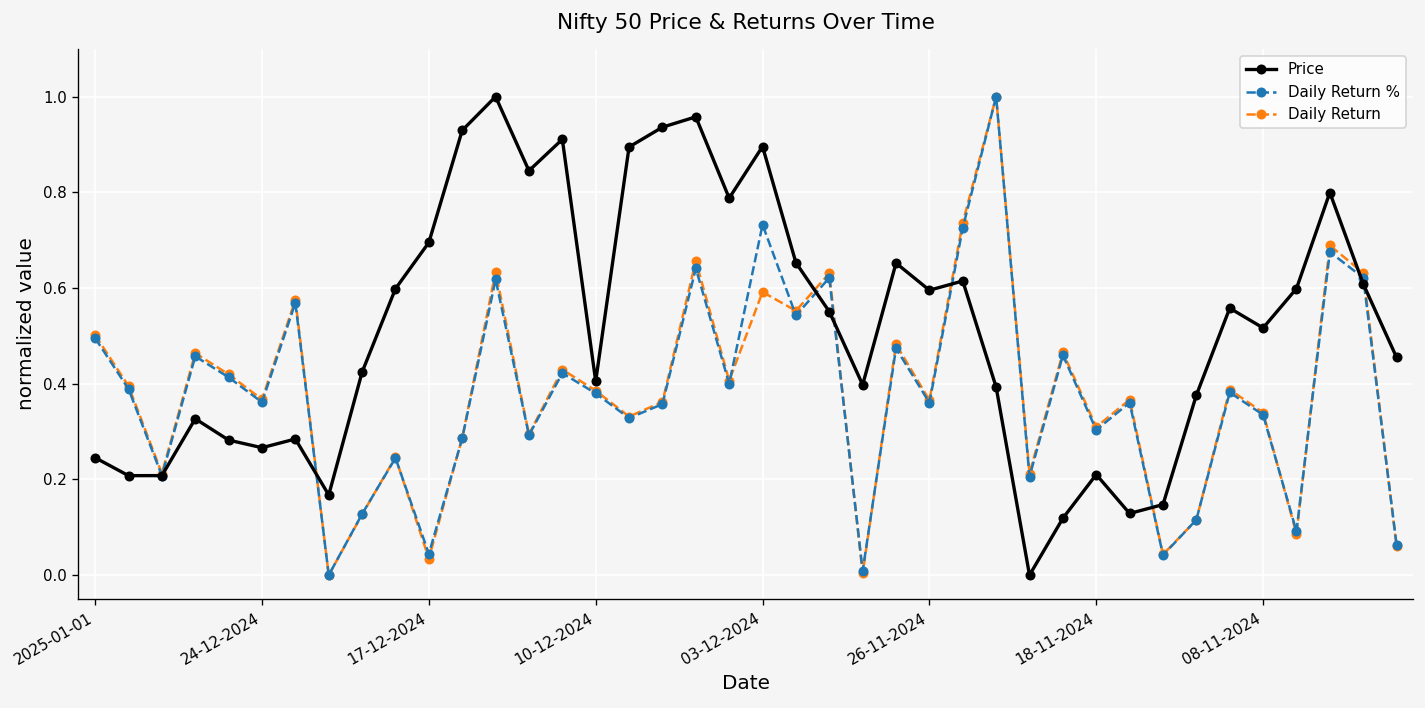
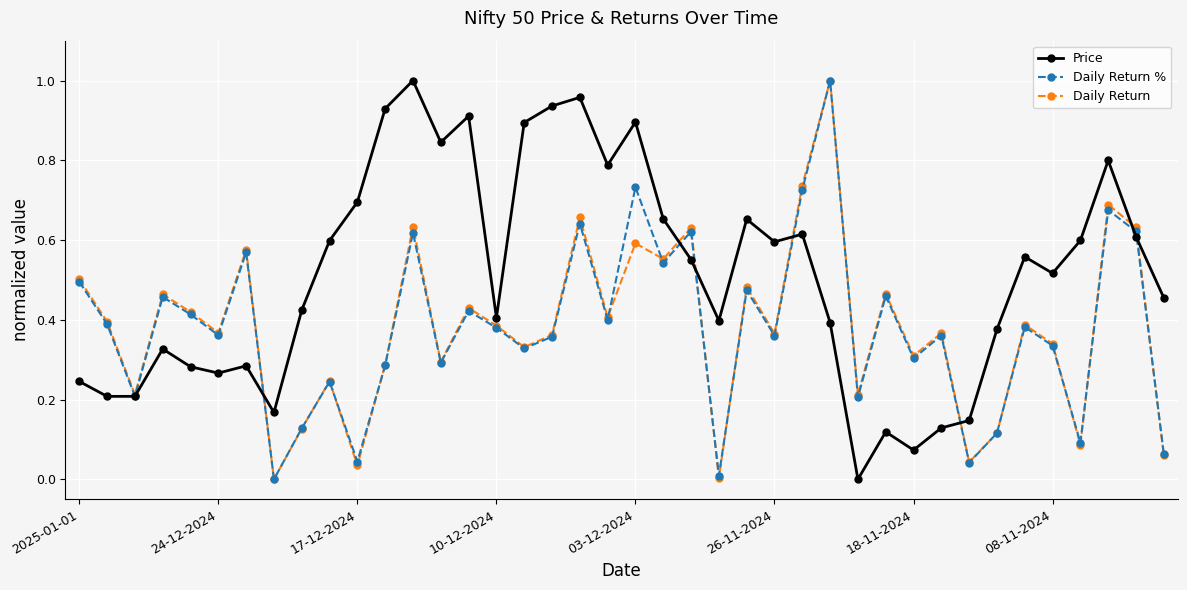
  {
    "Price": {
      "2025-01-01": 0.25,
      "24-12-2024": 0.27,
      "17-12-2024": 0.70,
      "10-12-2024": 0.41,
      "03-12-2024": 0.90,
      "26-11-2024": 0.60,
-     "18-11-2024": 0.21,
+     "18-11-2024": 0.07,
      "08-11-2024": 0.52
    },
    "Daily Return %": {
      "2025-01-01": 0.50,
      "17-12-2024": 0.04,
      "03-12-2024": 0.73
    },
    "Daily Return": {
      "2025-01-01": 0.50,
      "17-12-2024": 0.03,
      "03-12-2024": 0.59
    }
  }
